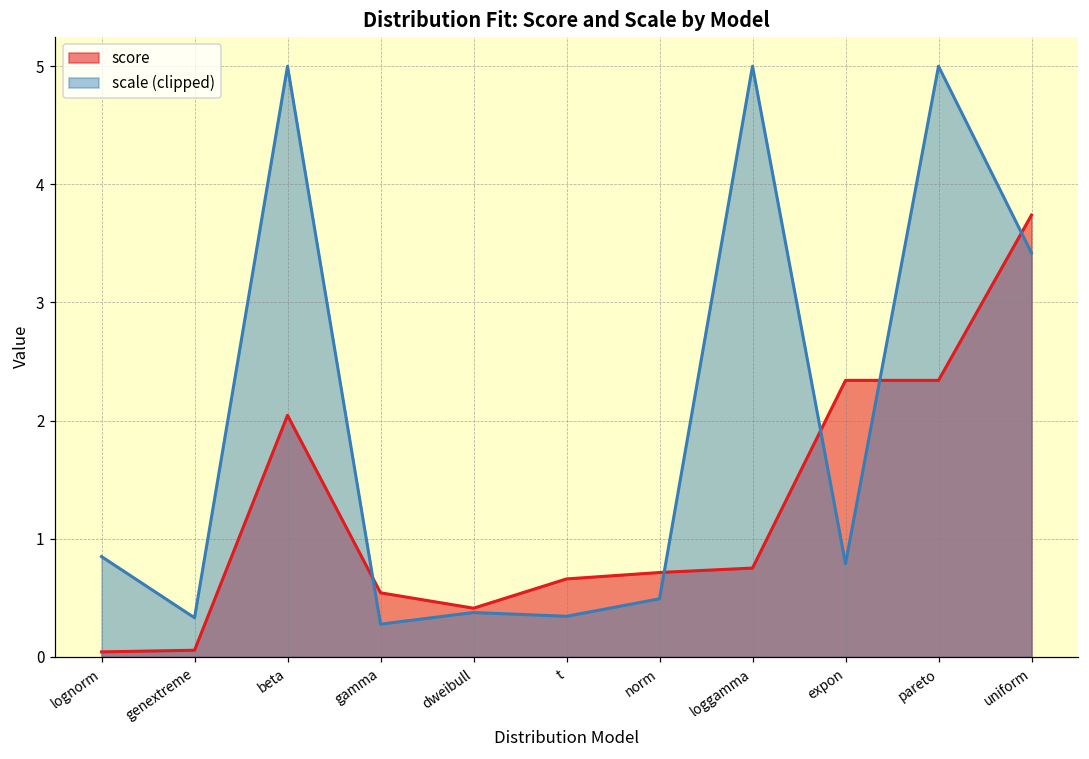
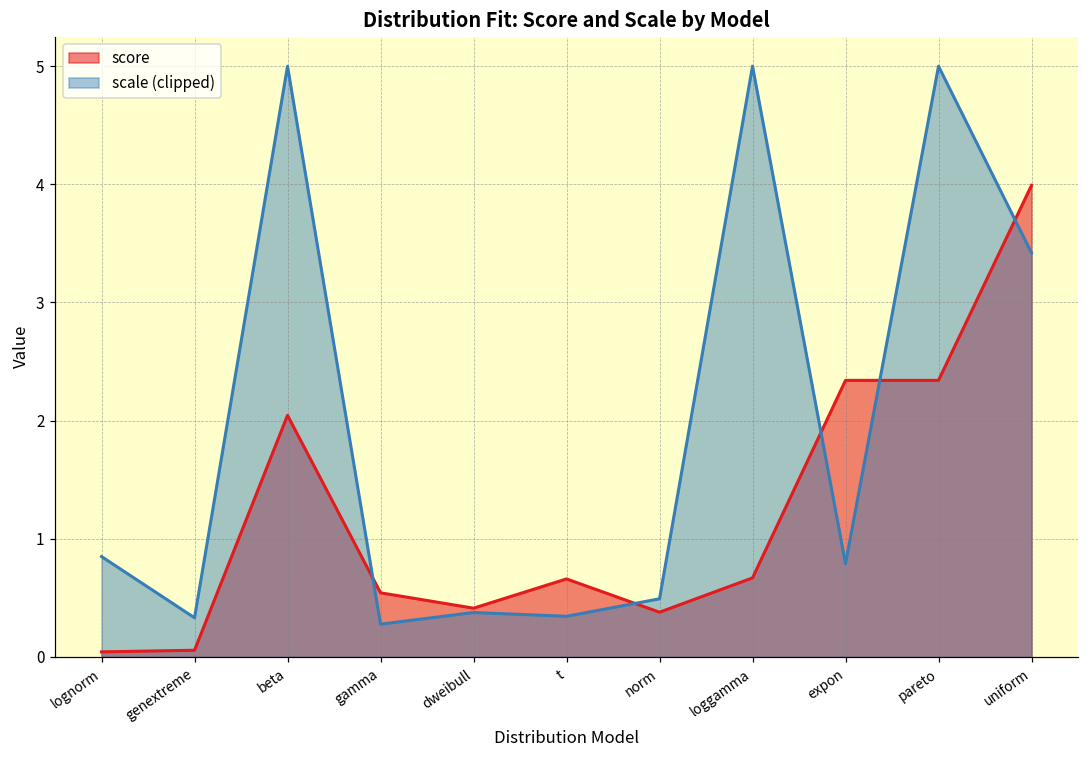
  {
    "score": {
      "lognorm": 0.04,
      "genextreme": 0.06,
      "beta": 2.04,
      "gamma": 0.54,
      "dweibull": 0.41,
      "t": 0.66,
-     "norm": 0.71,
-     "loggamma": 0.75,
+     "norm": 0.38,
+     "loggamma": 0.67,
      "expon": 2.34,
      "pareto": 2.34,
-     "uniform": 3.74
+     "uniform": 3.99
    },
    "scale (clipped)": {
      "lognorm": 0.85,
      "genextreme": 0.33,
      "beta": 5.00,
      "gamma": 0.28,
      "dweibull": 0.38,
      "t": 0.34,
      "norm": 0.49,
      "loggamma": 5.00,
      "expon": 0.79,
      "pareto": 5.00,
      "uniform": 3.42
    }
  }
